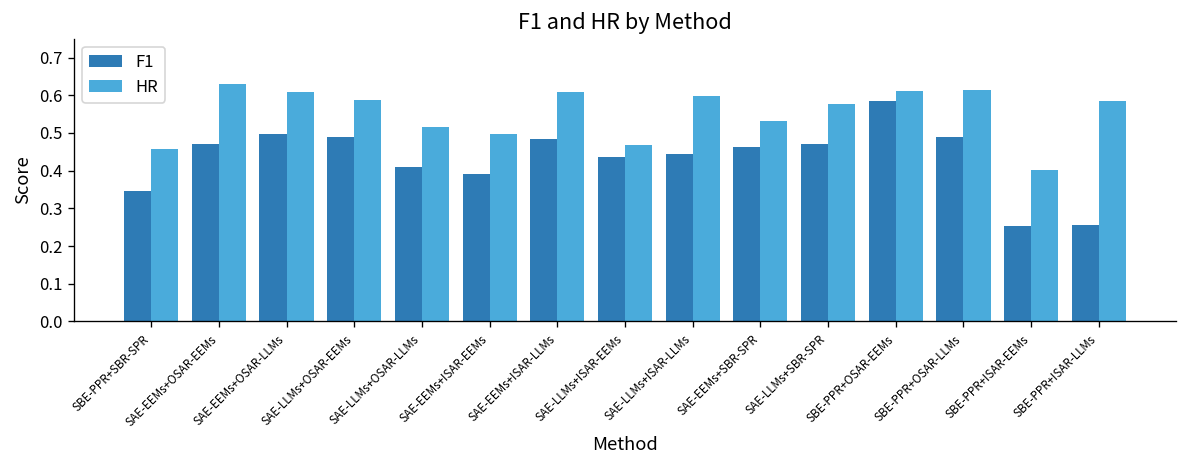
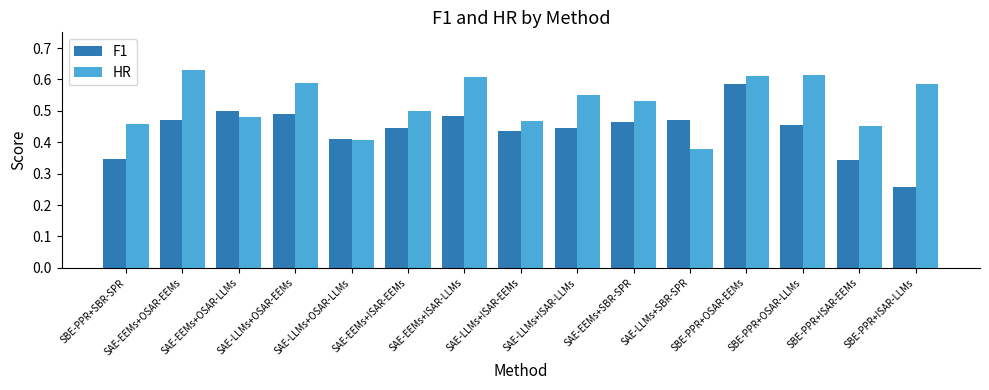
  {
    "F1": {
      "SBE-PPR+SBR-SPR": 0.35,
      "SAE-EEMs+OSAR-EEMs": 0.47,
      "SAE-EEMs+OSAR-LLMs": 0.50,
      "SAE-LLMs+OSAR-EEMs": 0.49,
      "SAE-LLMs+OSAR-LLMs": 0.41,
-     "SAE-EEMs+ISAR-EEMs": 0.39,
+     "SAE-EEMs+ISAR-EEMs": 0.44,
      "SAE-EEMs+ISAR-LLMs": 0.48,
      "SAE-LLMs+ISAR-EEMs": 0.44,
      "SAE-LLMs+ISAR-LLMs": 0.44,
      "SAE-EEMs+SBR-SPR": 0.46,
      "SAE-LLMs+SBR-SPR": 0.47,
      "SBE-PPR+OSAR-EEMs": 0.59,
-     "SBE-PPR+OSAR-LLMs": 0.49,
-     "SBE-PPR+ISAR-EEMs": 0.25,
+     "SBE-PPR+OSAR-LLMs": 0.45,
+     "SBE-PPR+ISAR-EEMs": 0.34,
      "SBE-PPR+ISAR-LLMs": 0.26
    },
    "HR": {
      "SBE-PPR+SBR-SPR": 0.46,
      "SAE-EEMs+OSAR-EEMs": 0.63,
-     "SAE-EEMs+OSAR-LLMs": 0.61,
+     "SAE-EEMs+OSAR-LLMs": 0.48,
      "SAE-LLMs+OSAR-EEMs": 0.59,
-     "SAE-LLMs+OSAR-LLMs": 0.52,
+     "SAE-LLMs+OSAR-LLMs": 0.41,
      "SAE-EEMs+ISAR-EEMs": 0.50,
      "SAE-EEMs+ISAR-LLMs": 0.61,
      "SAE-LLMs+ISAR-EEMs": 0.47,
-     "SAE-LLMs+ISAR-LLMs": 0.60,
+     "SAE-LLMs+ISAR-LLMs": 0.55,
      "SAE-EEMs+SBR-SPR": 0.53,
-     "SAE-LLMs+SBR-SPR": 0.58,
+     "SAE-LLMs+SBR-SPR": 0.38,
      "SBE-PPR+OSAR-EEMs": 0.61,
      "SBE-PPR+OSAR-LLMs": 0.61,
-     "SBE-PPR+ISAR-EEMs": 0.40,
+     "SBE-PPR+ISAR-EEMs": 0.45,
      "SBE-PPR+ISAR-LLMs": 0.58
    }
  }
